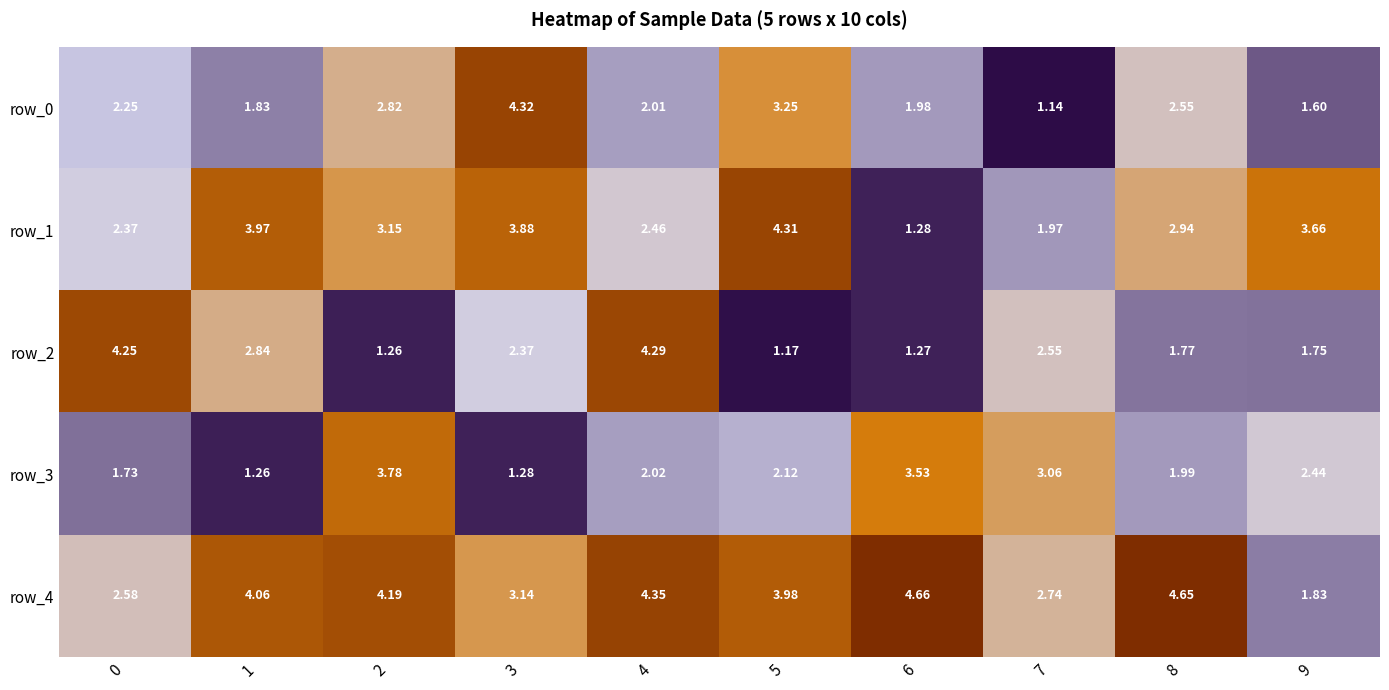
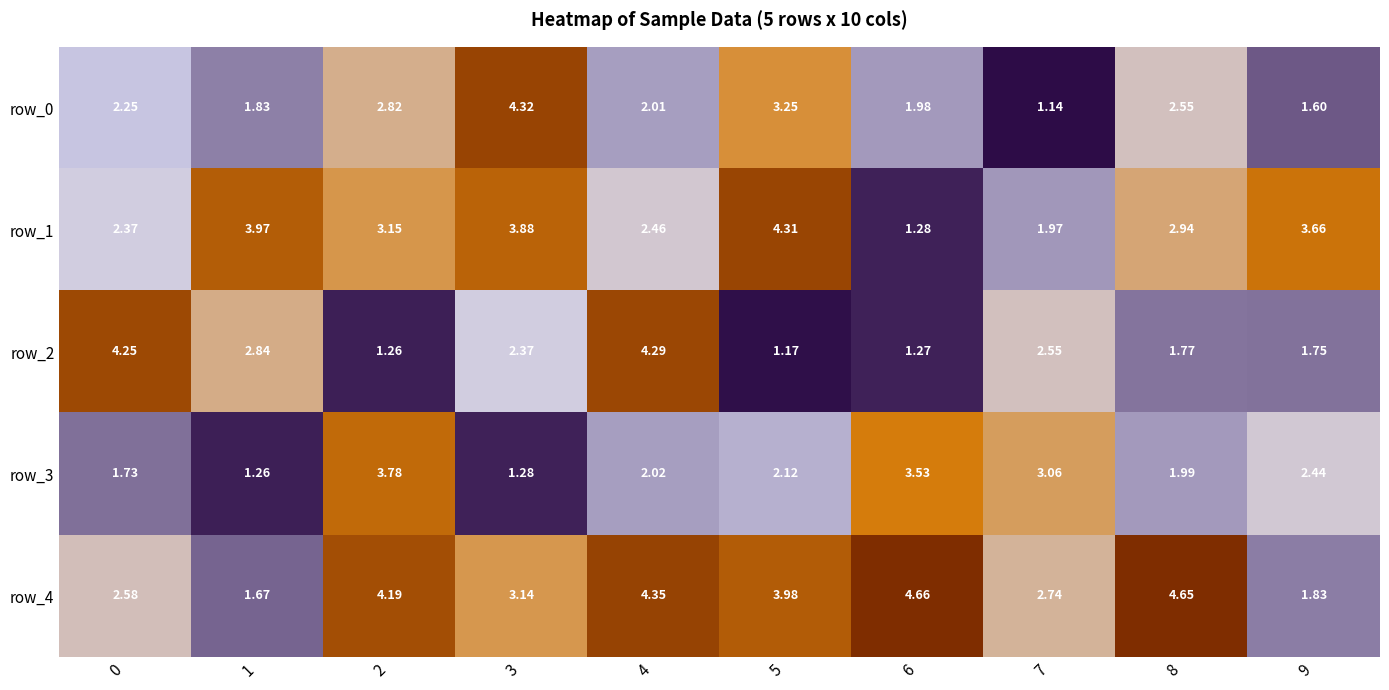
  {
    "row_0": {
      "0": 2.25,
      "1": 1.83,
      "2": 2.82,
      "3": 4.32,
      "4": 2.01,
      "5": 3.25,
      "6": 1.98,
      "7": 1.14,
      "8": 2.55,
      "9": 1.60
    },
    "row_1": {
      "0": 2.37,
      "1": 3.97,
      "2": 3.15,
      "3": 3.88,
      "4": 2.46,
      "5": 4.31,
      "6": 1.28,
      "7": 1.97,
      "8": 2.94,
      "9": 3.66
    },
    "row_2": {
      "0": 4.25,
      "1": 2.84,
      "2": 1.26,
      "3": 2.37,
      "4": 4.29,
      "5": 1.17,
      "6": 1.27,
      "7": 2.55,
      "8": 1.77,
      "9": 1.75
    },
    "row_3": {
      "0": 1.73,
      "1": 1.26,
      "2": 3.78,
      "3": 1.28,
      "4": 2.02,
      "5": 2.12,
      "6": 3.53,
      "7": 3.06,
      "8": 1.99,
      "9": 2.44
    },
    "row_4": {
      "0": 2.58,
-     "1": 4.06,
+     "1": 1.67,
      "2": 4.19,
      "3": 3.14,
      "4": 4.35,
      "5": 3.98,
      "6": 4.66,
      "7": 2.74,
      "8": 4.65,
      "9": 1.83
    }
  }
